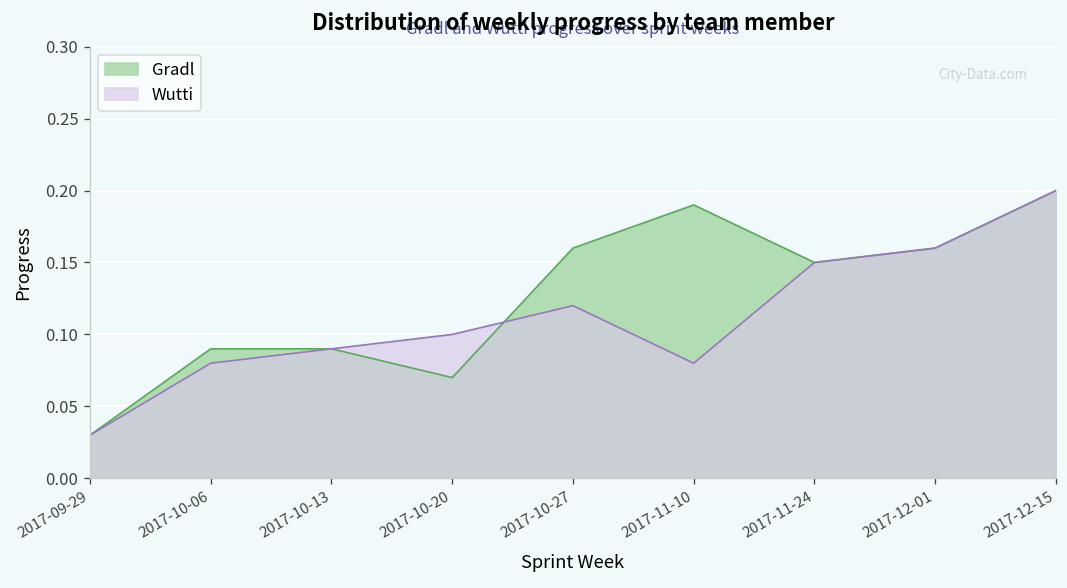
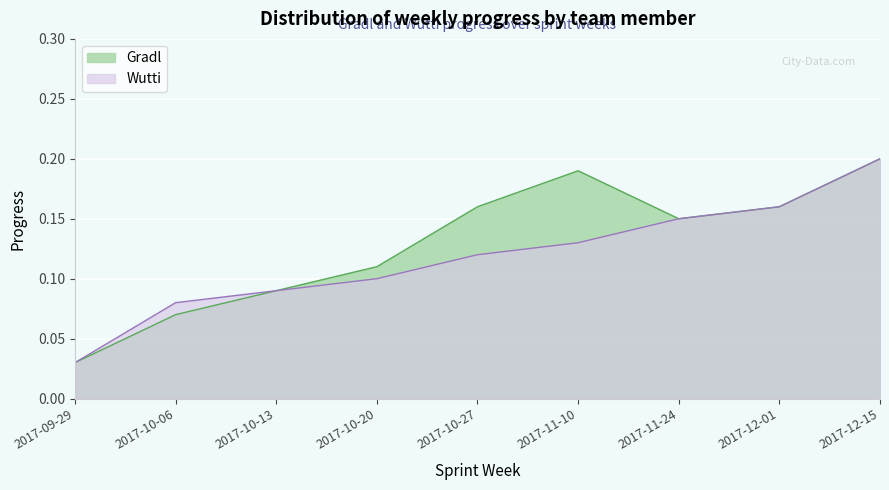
  {
    "Gradl": {
-     "2017-10-06": 0.09,
-     "2017-10-20": 0.07,
+     "2017-10-06": 0.07,
+     "2017-10-20": 0.11,
      "2017-10-27": 0.16,
      "2017-11-10": 0.19
    },
    "Wutti": {
      "2017-10-06": 0.08,
      "2017-10-20": 0.10,
      "2017-10-27": 0.12,
-     "2017-11-10": 0.08
+     "2017-11-10": 0.13
    }
  }
